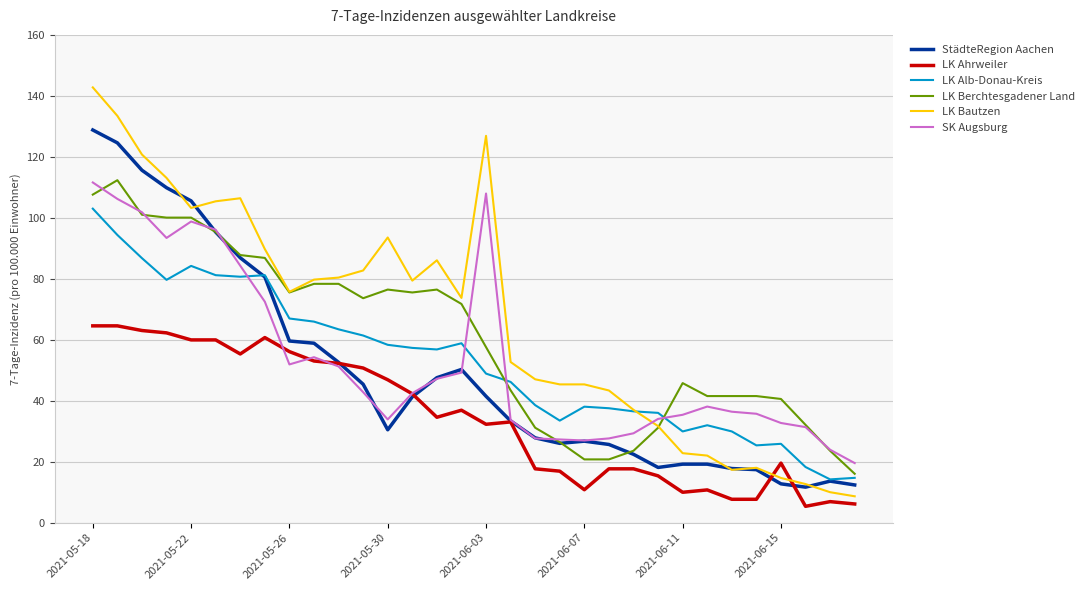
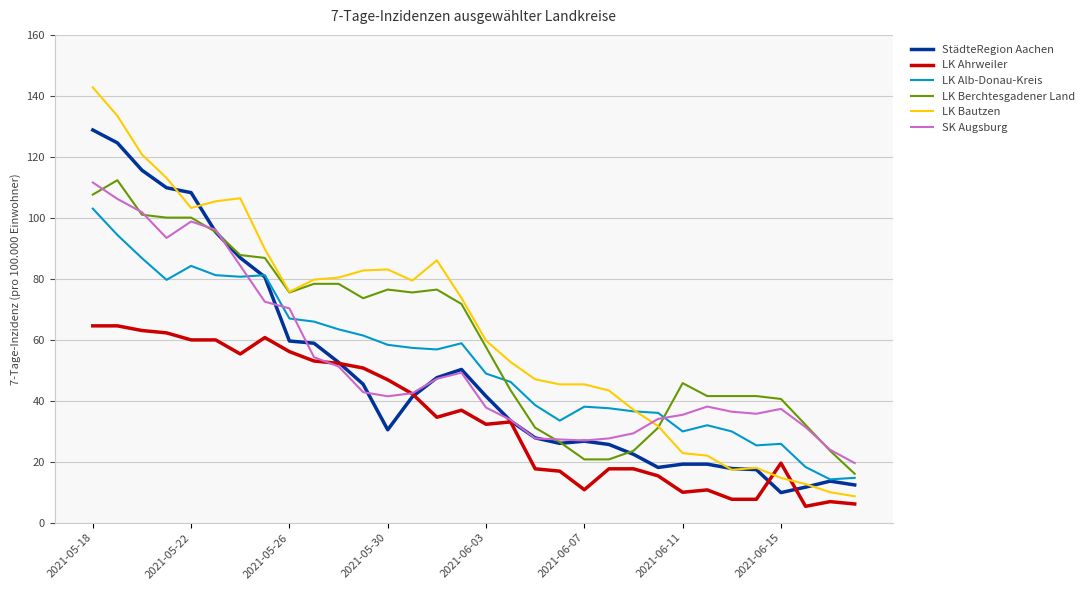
  {
    "StädteRegion Aachen": {
      "2021-05-18": 129,
-     "2021-05-22": 106,
+     "2021-05-22": 108,
      "2021-05-26": 60,
      "2021-05-30": 30,
      "2021-06-03": 41,
      "2021-06-11": 19,
-     "2021-06-15": 13
+     "2021-06-15": 10
    },
    "LK Ahrweiler": {
      "2021-05-18": 65,
      "2021-05-22": 60,
      "2021-05-26": 56,
      "2021-05-30": 47,
      "2021-06-03": 32,
      "2021-06-07": 11,
      "2021-06-11": 10,
      "2021-06-15": 20
    },
    "LK Alb-Donau-Kreis": {
      "2021-05-18": 103,
      "2021-05-22": 84,
      "2021-05-26": 67,
      "2021-05-30": 58,
      "2021-06-03": 49,
      "2021-06-07": 38,
      "2021-06-11": 30,
      "2021-06-15": 26
    },
    "LK Berchtesgadener Land": {
      "2021-05-18": 108,
      "2021-05-22": 100,
      "2021-05-30": 76,
      "2021-06-03": 58,
      "2021-06-07": 21,
      "2021-06-11": 46,
      "2021-06-15": 41
    },
    "LK Bautzen": {
      "2021-05-18": 143,
      "2021-05-22": 103,
-     "2021-05-30": 94,
-     "2021-06-03": 127,
+     "2021-05-30": 83,
+     "2021-06-03": 60,
      "2021-06-07": 45,
      "2021-06-11": 23,
      "2021-06-15": 15
    },
    "SK Augsburg": {
      "2021-05-18": 112,
      "2021-05-22": 99,
-     "2021-05-26": 52,
-     "2021-05-30": 34,
-     "2021-06-03": 108,
+     "2021-05-26": 70,
+     "2021-05-30": 41,
+     "2021-06-03": 38,
      "2021-06-11": 35,
-     "2021-06-15": 33
+     "2021-06-15": 37
    }
  }
